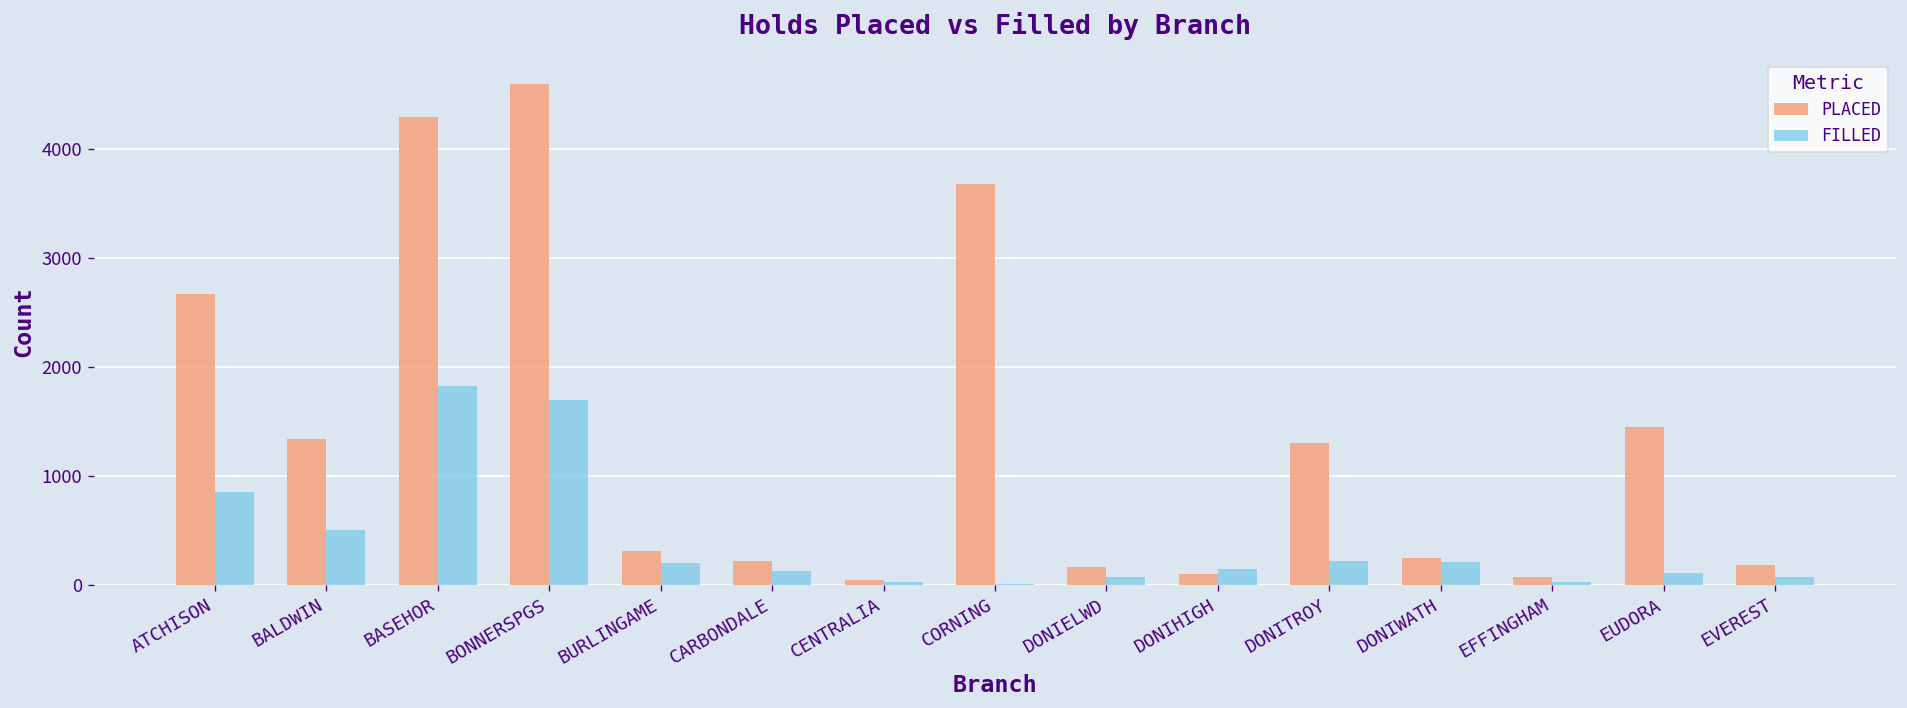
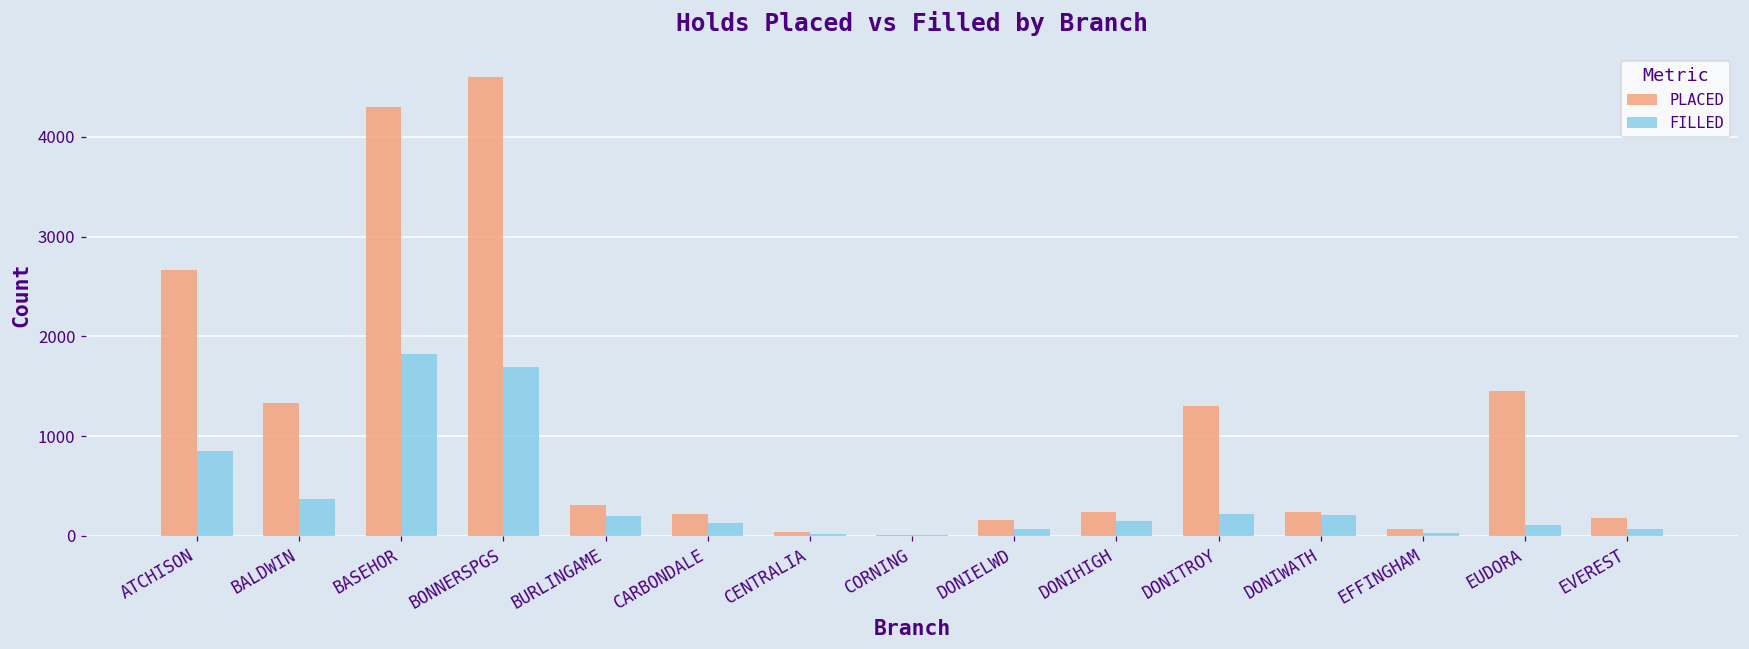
  {
    "PLACED": {
      "ATCHISON": 2700,
      "BALDWIN": 1300,
      "BASEHOR": 4300,
      "BONNERSPGS": 4600,
      "BURLINGAME": 300,
      "CARBONDALE": 200,
      "CENTRALIA": 0,
-     "CORNING": 3700,
+     "CORNING": 0,
      "DONIELWD": 200,
-     "DONIHIGH": 100,
+     "DONIHIGH": 200,
      "DONITROY": 1300,
      "DONIWATH": 200,
      "EFFINGHAM": 100,
      "EUDORA": 1400,
      "EVEREST": 200
    },
    "FILLED": {
      "ATCHISON": 900,
-     "BALDWIN": 500,
+     "BALDWIN": 400,
      "BASEHOR": 1800,
      "BONNERSPGS": 1700,
      "BURLINGAME": 200,
      "CARBONDALE": 100,
      "DONIELWD": 100,
      "DONIHIGH": 100,
      "DONITROY": 200,
      "DONIWATH": 200,
      "EUDORA": 100,
      "EVEREST": 100
    }
  }
